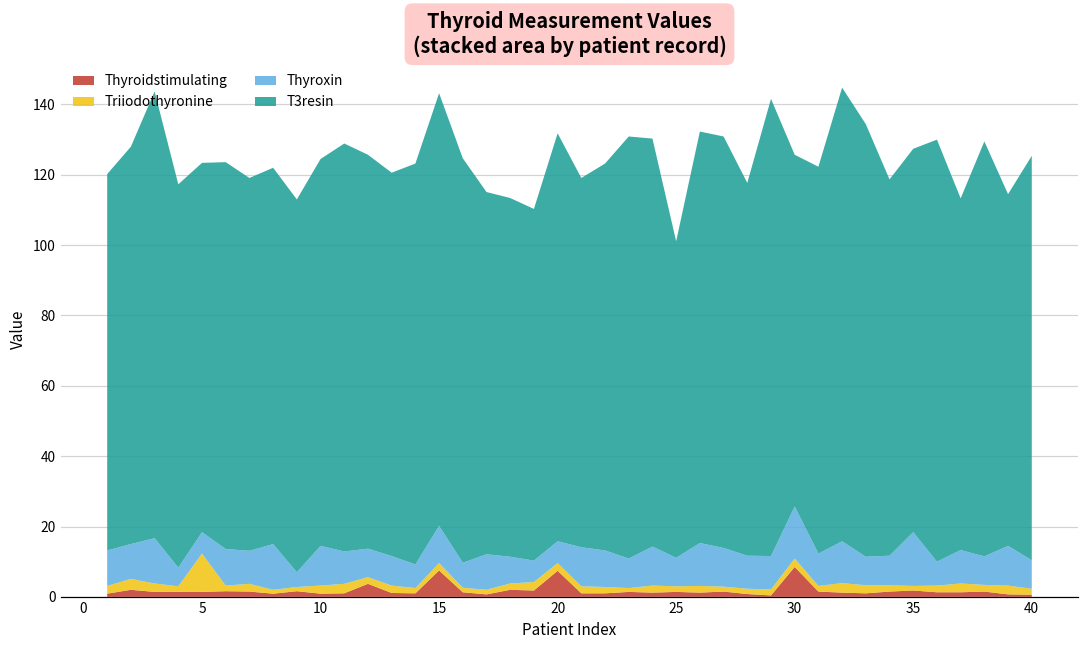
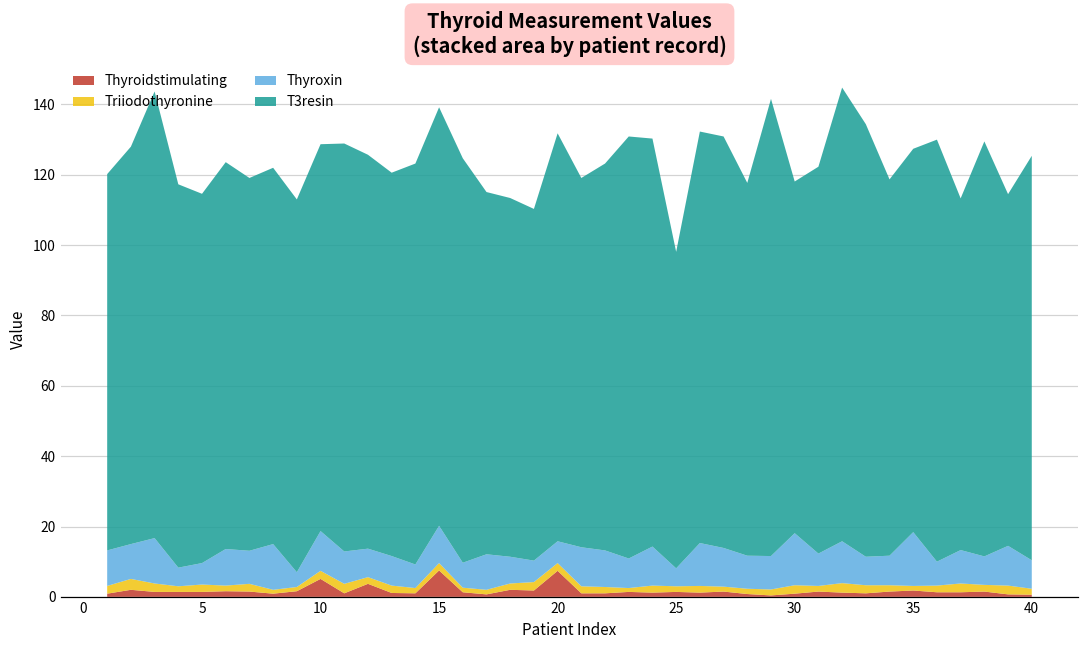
  {
    "Thyroidstimulating": {
      "5": 1,
-     "10": 1,
+     "10": 5,
      "15": 8,
      "20": 7,
      "25": 1,
-     "30": 9,
+     "30": 1,
      "35": 2
    },
    "Triiodothyronine": {
-     "5": 11,
+     "5": 2,
      "10": 2,
      "15": 2,
      "20": 2,
      "25": 2,
      "30": 2,
      "35": 1,
      "40": 2
    },
    "Thyroxin": {
      "5": 6,
      "10": 11,
      "15": 11,
      "20": 6,
-     "25": 8,
+     "25": 5,
      "30": 15,
      "35": 15,
      "40": 8
    },
    "T3resin": {
      "5": 105,
      "10": 110,
-     "15": 123,
+     "15": 119,
      "20": 116,
      "25": 90,
      "30": 100,
      "35": 109,
      "40": 115
    }
  }
